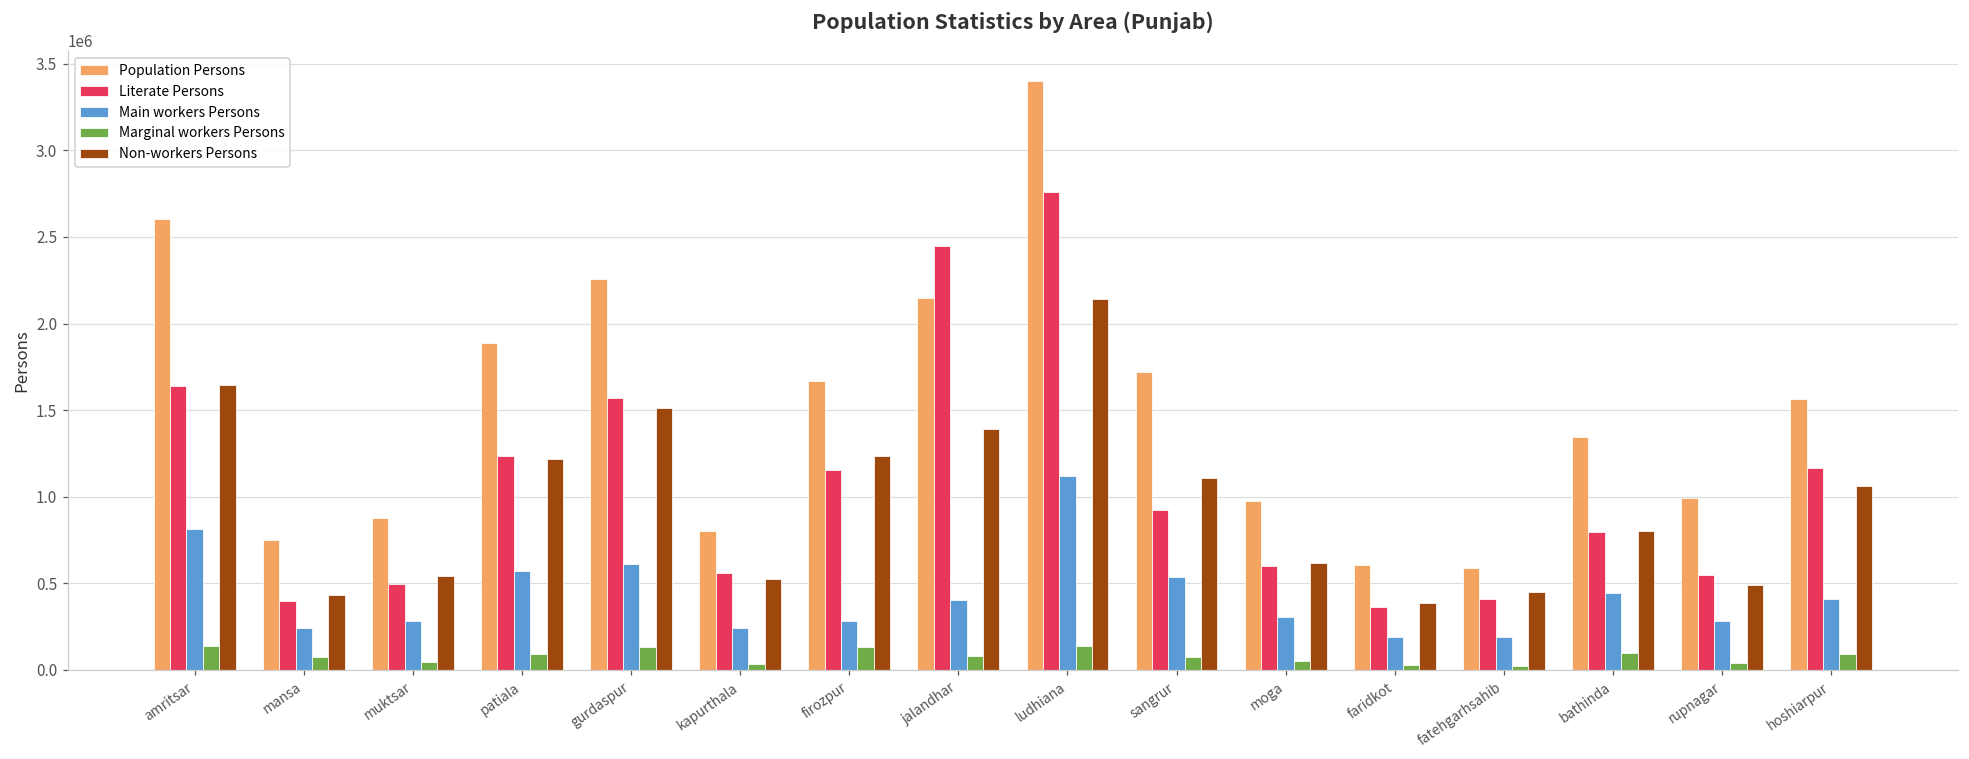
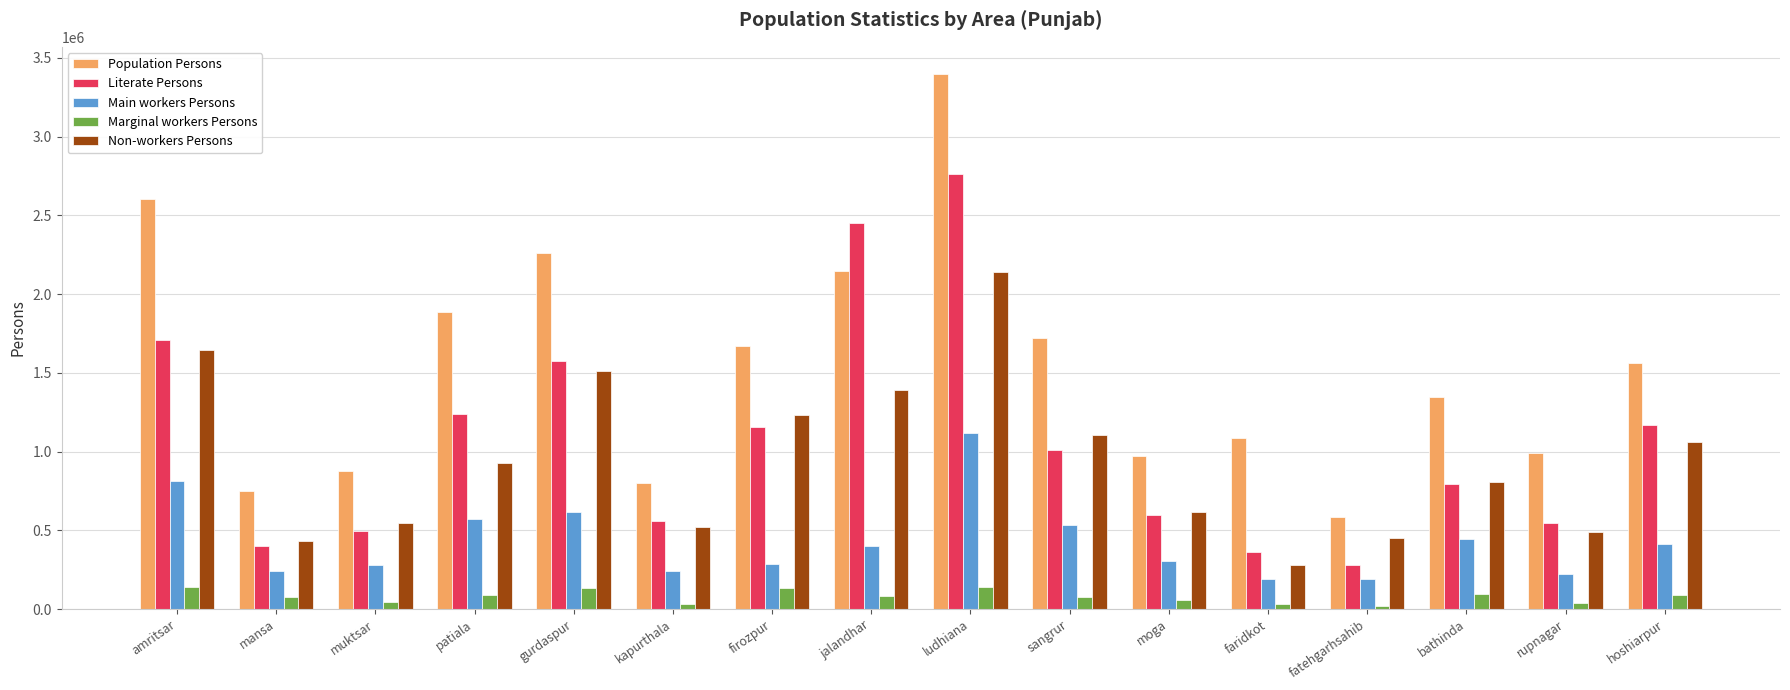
  {
    "Population Persons": {
      "amritsar": 2600000,
      "mansa": 750000,
      "muktsar": 880000,
      "patiala": 1890000,
      "gurdaspur": 2260000,
      "kapurthala": 800000,
      "firozpur": 1670000,
      "jalandhar": 2150000,
      "ludhiana": 3400000,
      "sangrur": 1720000,
      "moga": 970000,
-     "faridkot": 600000,
+     "faridkot": 1090000,
      "fatehgarhsahib": 590000,
      "bathinda": 1340000,
      "rupnagar": 990000,
      "hoshiarpur": 1560000
    },
    "Literate Persons": {
-     "amritsar": 1640000,
+     "amritsar": 1710000,
      "mansa": 400000,
      "muktsar": 500000,
      "patiala": 1240000,
      "gurdaspur": 1570000,
      "kapurthala": 560000,
      "firozpur": 1150000,
      "jalandhar": 2450000,
      "ludhiana": 2760000,
-     "sangrur": 920000,
+     "sangrur": 1010000,
      "moga": 600000,
      "faridkot": 360000,
-     "fatehgarhsahib": 410000,
+     "fatehgarhsahib": 280000,
      "bathinda": 800000,
      "rupnagar": 550000,
      "hoshiarpur": 1170000
    },
    "Main workers Persons": {
      "amritsar": 820000,
      "mansa": 240000,
      "muktsar": 280000,
      "patiala": 570000,
      "gurdaspur": 610000,
      "kapurthala": 240000,
      "firozpur": 280000,
      "jalandhar": 400000,
      "ludhiana": 1120000,
      "sangrur": 540000,
      "moga": 300000,
      "faridkot": 190000,
      "fatehgarhsahib": 190000,
      "bathinda": 440000,
-     "rupnagar": 280000,
+     "rupnagar": 220000,
      "hoshiarpur": 410000
    },
    "Marginal workers Persons": {
      "amritsar": 140000,
      "mansa": 70000,
      "muktsar": 50000,
      "patiala": 90000,
      "gurdaspur": 130000,
      "kapurthala": 40000,
      "firozpur": 130000,
      "jalandhar": 80000,
      "ludhiana": 140000,
      "sangrur": 70000,
      "moga": 50000,
      "faridkot": 30000,
      "fatehgarhsahib": 20000,
      "bathinda": 100000,
      "rupnagar": 40000,
      "hoshiarpur": 90000
    },
    "Non-workers Persons": {
      "amritsar": 1650000,
      "mansa": 430000,
      "muktsar": 550000,
-     "patiala": 1220000,
+     "patiala": 930000,
      "gurdaspur": 1510000,
      "kapurthala": 520000,
      "firozpur": 1240000,
      "jalandhar": 1390000,
      "ludhiana": 2140000,
      "sangrur": 1110000,
      "moga": 620000,
-     "faridkot": 380000,
+     "faridkot": 280000,
      "fatehgarhsahib": 450000,
      "bathinda": 800000,
      "rupnagar": 490000,
      "hoshiarpur": 1060000
    }
  }
